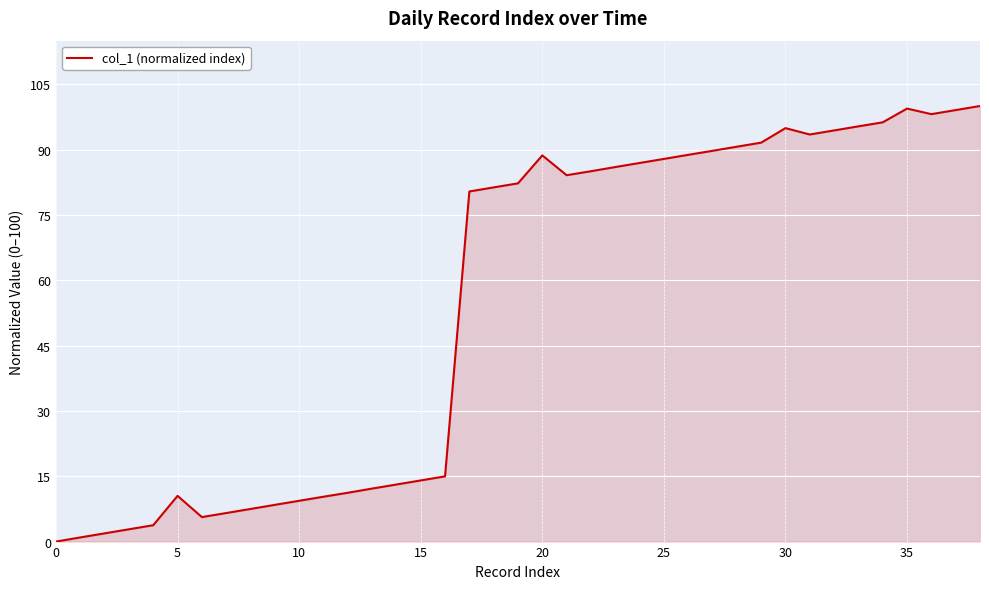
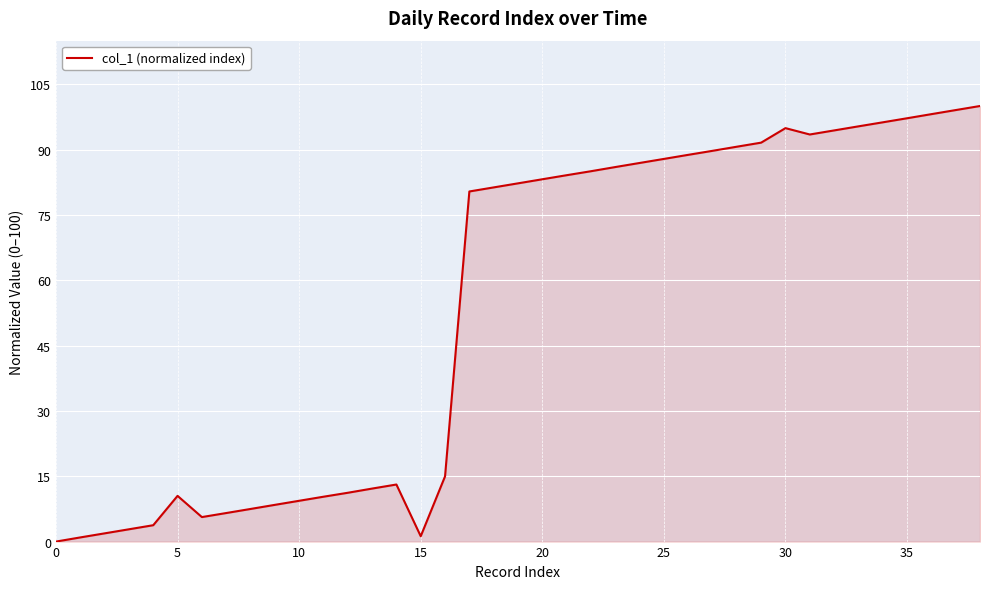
  {
    "0": 0,
    "5": 10,
    "10": 9,
-   "15": 14,
-   "20": 89,
+   "15": 1,
+   "20": 83,
    "25": 88,
    "30": 95,
-   "35": 99
+   "35": 97
  }
